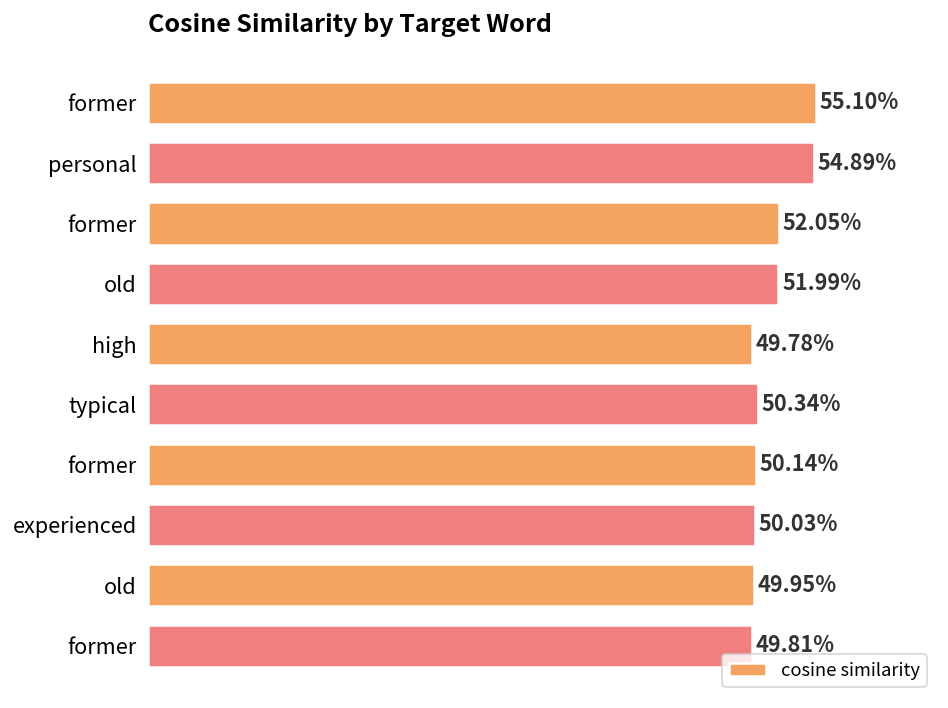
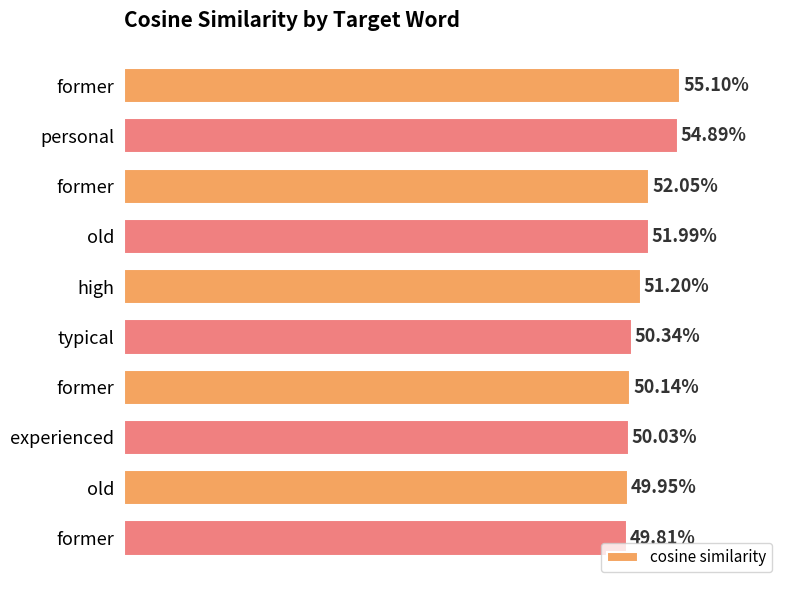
  {
    "personal": "54.89%",
-   "high": "49.78%",
+   "high": "51.20%",
    "typical": "50.34%",
    "experienced": "50.03%"
  }
